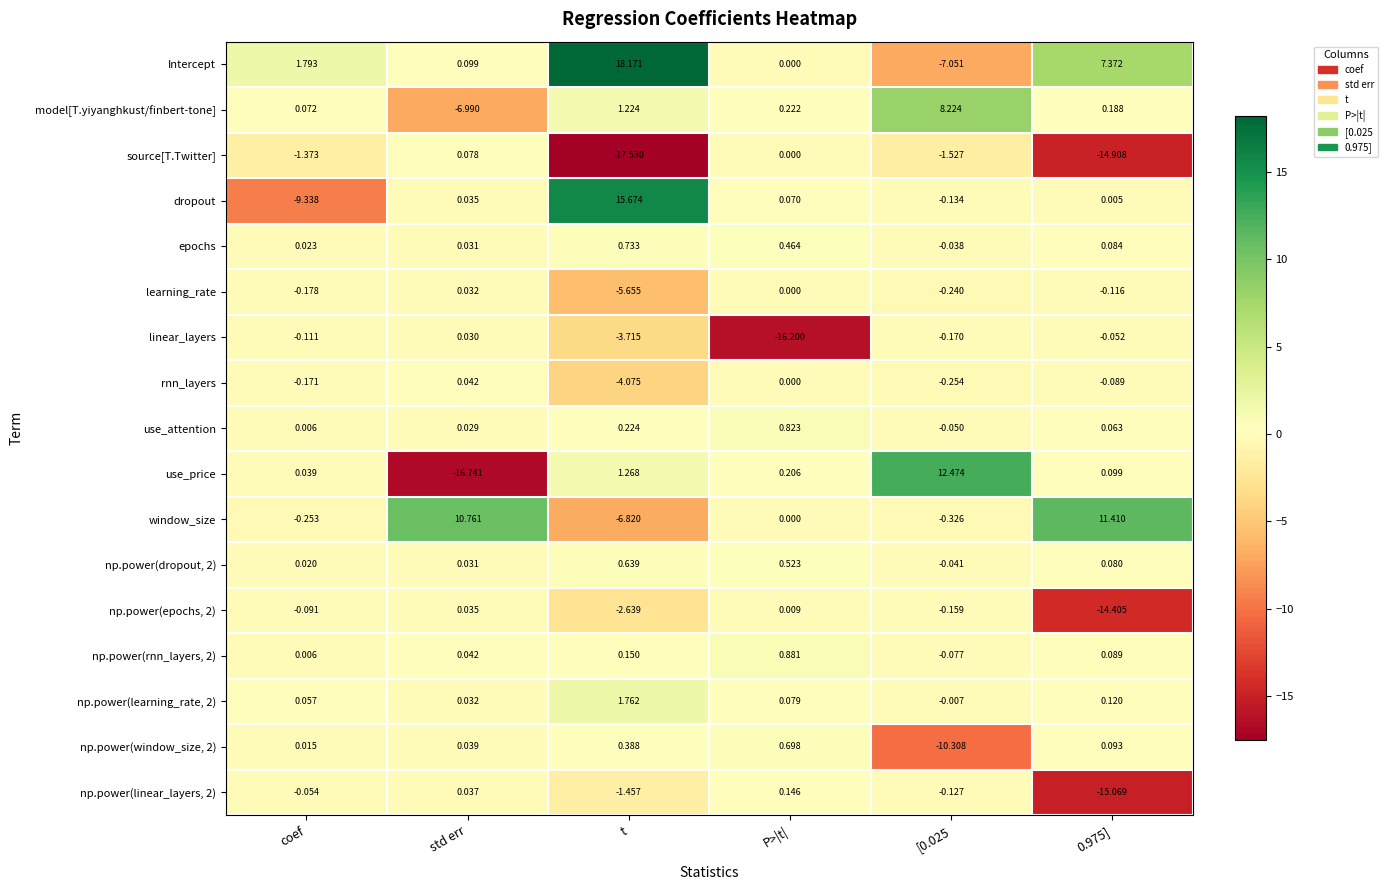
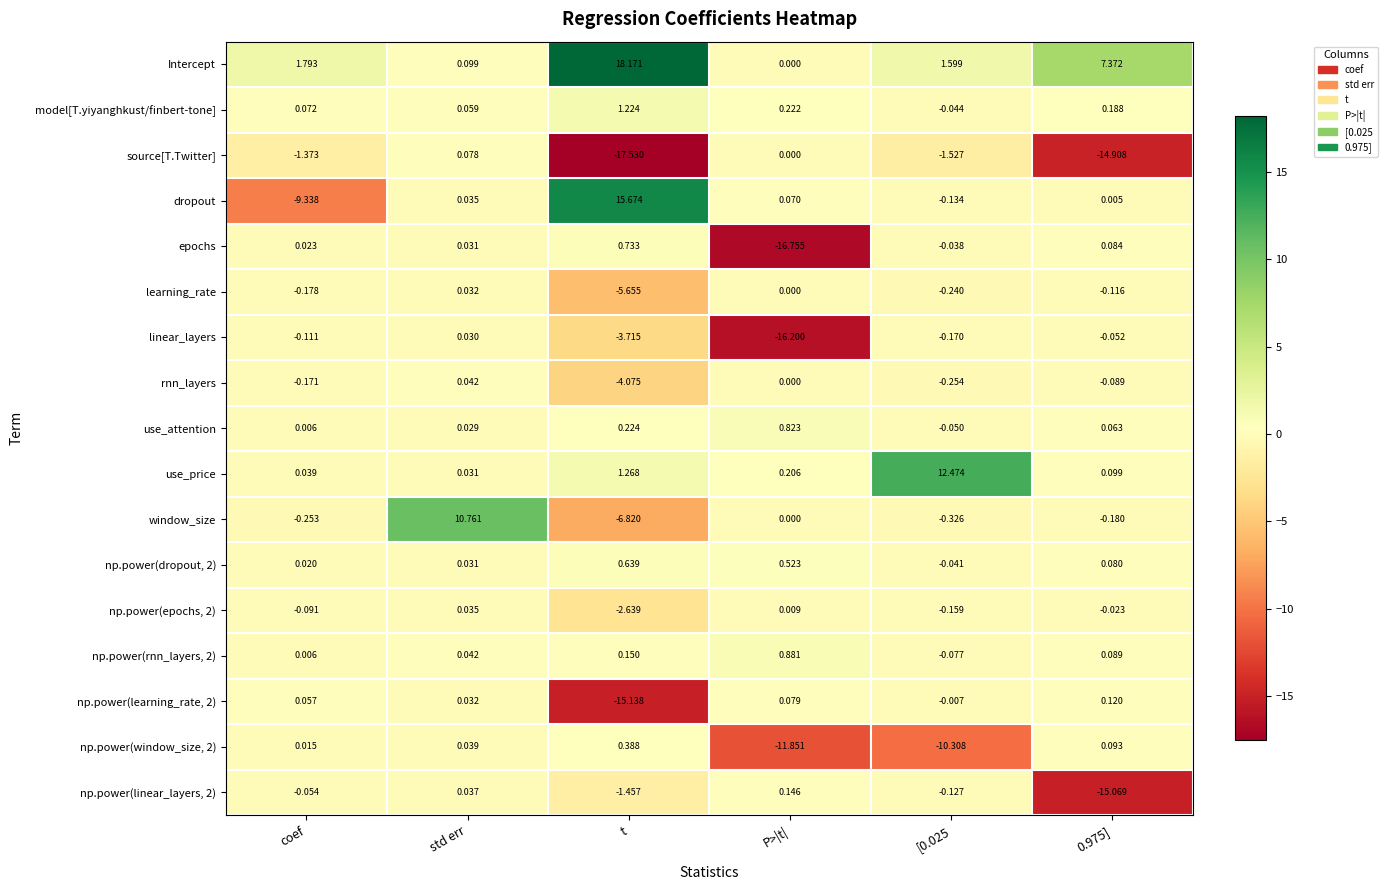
  {
    "Intercept": {
      "coef": 1.793,
      "std err": 0.099,
      "t": 18.171,
      "P>|t|": 0.000,
-     "[0.025": -7.051,
+     "[0.025": 1.599,
      "0.975]": 7.372
    },
    "model[T.yiyanghkust/finbert-tone]": {
      "coef": 0.072,
-     "std err": -6.990,
+     "std err": 0.059,
      "t": 1.224,
      "P>|t|": 0.222,
-     "[0.025": 8.224,
+     "[0.025": -0.044,
      "0.975]": 0.188
    },
    "source[T.Twitter]": {
      "coef": -1.373,
      "std err": 0.078,
      "t": -17.530,
      "P>|t|": 0.000,
      "[0.025": -1.527,
      "0.975]": -14.908
    },
    "dropout": {
      "coef": -9.338,
      "std err": 0.035,
      "t": 15.674,
      "P>|t|": 0.070,
      "[0.025": -0.134,
      "0.975]": 0.005
    },
    "epochs": {
      "coef": 0.023,
      "std err": 0.031,
      "t": 0.733,
-     "P>|t|": 0.464,
+     "P>|t|": -16.755,
      "[0.025": -0.038,
      "0.975]": 0.084
    },
    "learning_rate": {
      "coef": -0.178,
      "std err": 0.032,
      "t": -5.655,
      "P>|t|": 0.000,
      "[0.025": -0.240,
      "0.975]": -0.116
    },
    "linear_layers": {
      "coef": -0.111,
      "std err": 0.030,
      "t": -3.715,
      "P>|t|": -16.200,
      "[0.025": -0.170,
      "0.975]": -0.052
    },
    "rnn_layers": {
      "coef": -0.171,
      "std err": 0.042,
      "t": -4.075,
      "P>|t|": 0.000,
      "[0.025": -0.254,
      "0.975]": -0.089
    },
    "use_attention": {
      "coef": 0.006,
      "std err": 0.029,
      "t": 0.224,
      "P>|t|": 0.823,
      "[0.025": -0.050,
      "0.975]": 0.063
    },
    "use_price": {
      "coef": 0.039,
-     "std err": -16.741,
+     "std err": 0.031,
      "t": 1.268,
      "P>|t|": 0.206,
      "[0.025": 12.474,
      "0.975]": 0.099
    },
    "window_size": {
      "coef": -0.253,
      "std err": 10.761,
      "t": -6.820,
      "P>|t|": 0.000,
      "[0.025": -0.326,
-     "0.975]": 11.410
+     "0.975]": -0.180
    },
    "np.power(dropout, 2)": {
      "coef": 0.020,
      "std err": 0.031,
      "t": 0.639,
      "P>|t|": 0.523,
      "[0.025": -0.041,
      "0.975]": 0.080
    },
    "np.power(epochs, 2)": {
      "coef": -0.091,
      "std err": 0.035,
      "t": -2.639,
      "P>|t|": 0.009,
      "[0.025": -0.159,
-     "0.975]": -14.405
+     "0.975]": -0.023
    },
    "np.power(rnn_layers, 2)": {
      "coef": 0.006,
      "std err": 0.042,
      "t": 0.150,
      "P>|t|": 0.881,
      "[0.025": -0.077,
      "0.975]": 0.089
    },
    "np.power(learning_rate, 2)": {
      "coef": 0.057,
      "std err": 0.032,
-     "t": 1.762,
+     "t": -15.138,
      "P>|t|": 0.079,
      "[0.025": -0.007,
      "0.975]": 0.120
    },
    "np.power(window_size, 2)": {
      "coef": 0.015,
      "std err": 0.039,
      "t": 0.388,
-     "P>|t|": 0.698,
+     "P>|t|": -11.851,
      "[0.025": -10.308,
      "0.975]": 0.093
    },
    "np.power(linear_layers, 2)": {
      "coef": -0.054,
      "std err": 0.037,
      "t": -1.457,
      "P>|t|": 0.146,
      "[0.025": -0.127,
      "0.975]": -15.069
    }
  }
